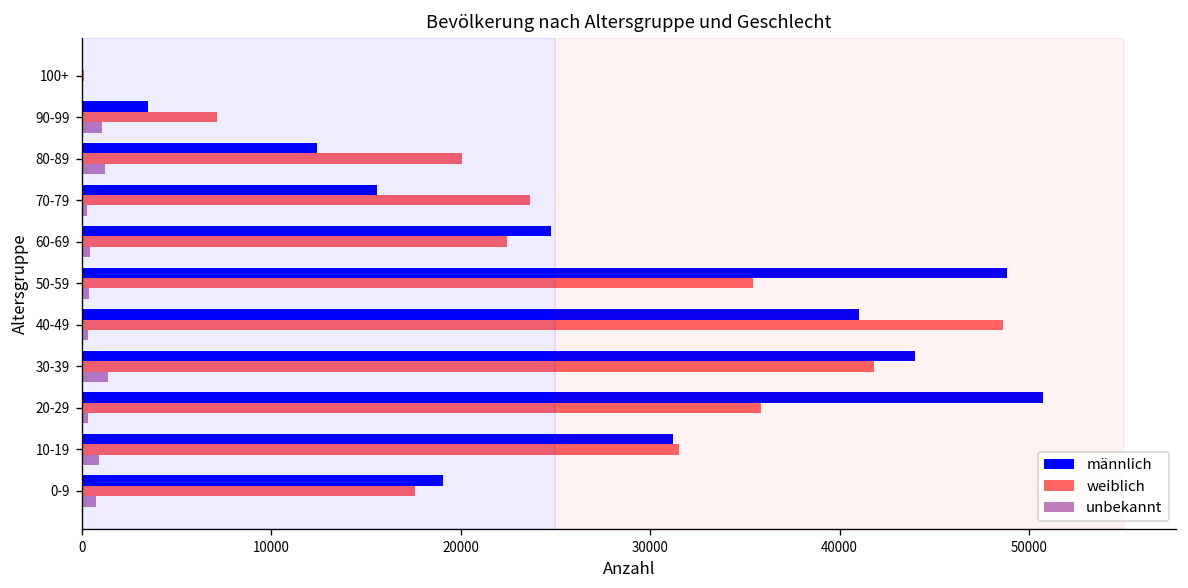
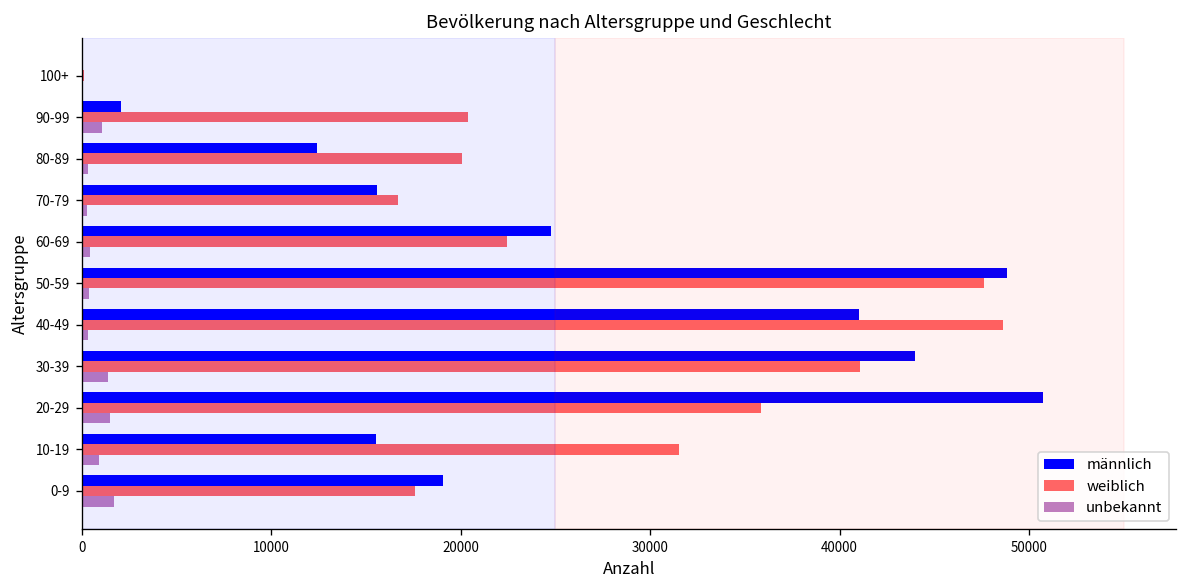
  {
    "männlich": {
-     "90-99": 3500,
+     "90-99": 2100,
      "80-89": 12400,
      "70-79": 15600,
      "60-69": 24800,
      "50-59": 48800,
      "40-49": 41000,
      "30-39": 44000,
      "20-29": 50700,
-     "10-19": 31200,
+     "10-19": 15500,
      "0-9": 19100
    },
    "weiblich": {
-     "90-99": 7100,
+     "90-99": 20400,
      "80-89": 20100,
-     "70-79": 23700,
+     "70-79": 16700,
      "60-69": 22500,
-     "50-59": 35400,
+     "50-59": 47600,
      "40-49": 48600,
-     "30-39": 41800,
+     "30-39": 41100,
      "20-29": 35800,
      "10-19": 31500,
      "0-9": 17600
    },
    "unbekannt": {
      "90-99": 1100,
-     "80-89": 1200,
+     "80-89": 300,
      "70-79": 300,
      "60-69": 500,
      "50-59": 400,
      "40-49": 300,
      "30-39": 1400,
-     "20-29": 400,
+     "20-29": 1500,
      "10-19": 900,
-     "0-9": 700
+     "0-9": 1700
    }
  }
